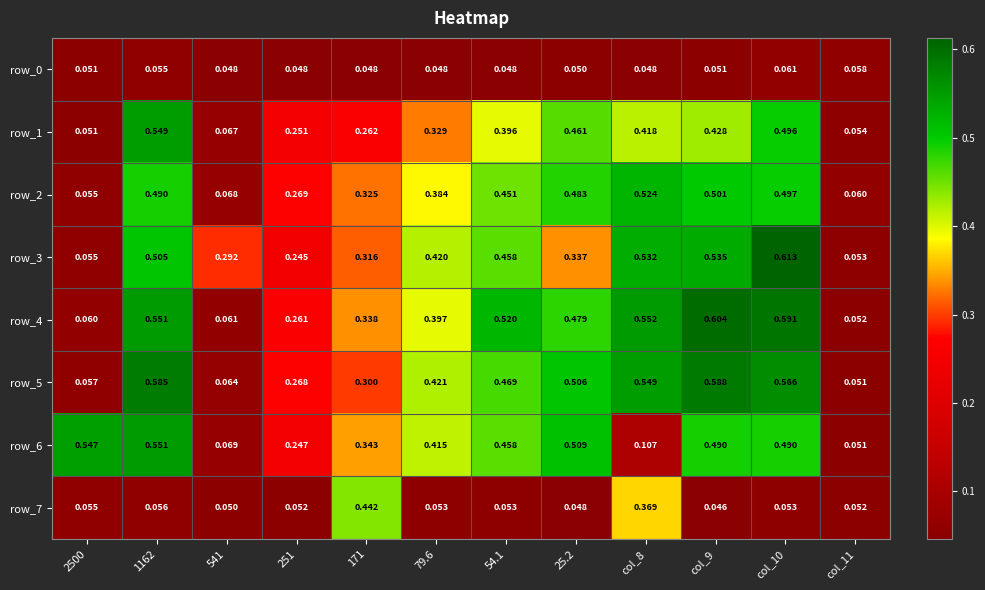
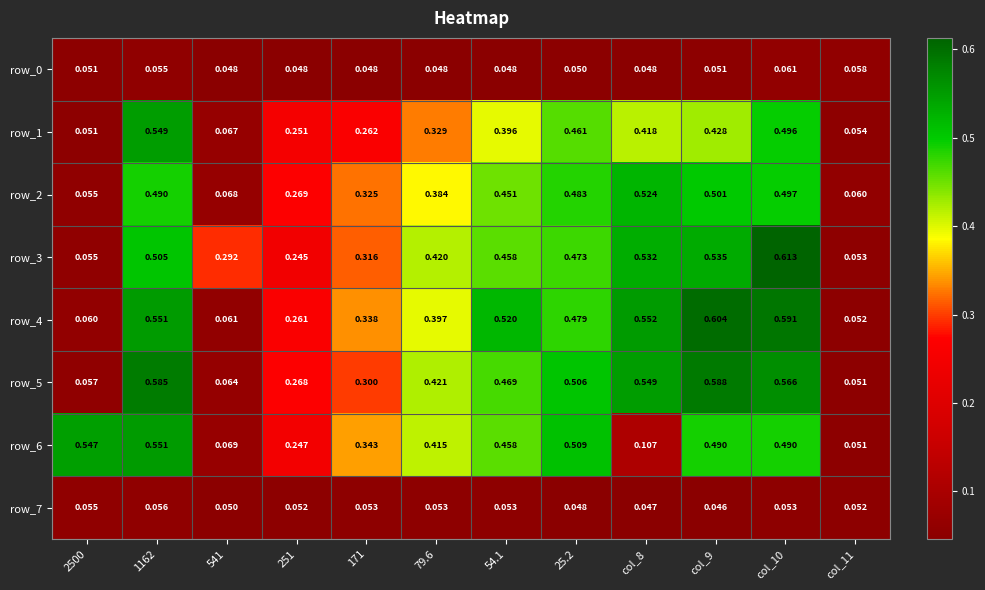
  {
    "row_0": {
      "2500": 0.051,
      "1162": 0.055,
      "541": 0.048,
      "251": 0.048,
      "171": 0.048,
      "79.6": 0.048,
      "54.1": 0.048,
      "25.2": 0.050,
      "col_8": 0.048,
      "col_9": 0.051,
      "col_10": 0.061,
      "col_11": 0.058
    },
    "row_1": {
      "2500": 0.051,
      "1162": 0.549,
      "541": 0.067,
      "251": 0.251,
      "171": 0.262,
      "79.6": 0.329,
      "54.1": 0.396,
      "25.2": 0.461,
      "col_8": 0.418,
      "col_9": 0.428,
      "col_10": 0.496,
      "col_11": 0.054
    },
    "row_2": {
      "2500": 0.055,
      "1162": 0.490,
      "541": 0.068,
      "251": 0.269,
      "171": 0.325,
      "79.6": 0.384,
      "54.1": 0.451,
      "25.2": 0.483,
      "col_8": 0.524,
      "col_9": 0.501,
      "col_10": 0.497,
      "col_11": 0.060
    },
    "row_3": {
      "2500": 0.055,
      "1162": 0.505,
      "541": 0.292,
      "251": 0.245,
      "171": 0.316,
      "79.6": 0.420,
      "54.1": 0.458,
-     "25.2": 0.337,
+     "25.2": 0.473,
      "col_8": 0.532,
      "col_9": 0.535,
      "col_10": 0.613,
      "col_11": 0.053
    },
    "row_4": {
      "2500": 0.060,
      "1162": 0.551,
      "541": 0.061,
      "251": 0.261,
      "171": 0.338,
      "79.6": 0.397,
      "54.1": 0.520,
      "25.2": 0.479,
      "col_8": 0.552,
      "col_9": 0.604,
      "col_10": 0.591,
      "col_11": 0.052
    },
    "row_5": {
      "2500": 0.057,
      "1162": 0.585,
      "541": 0.064,
      "251": 0.268,
      "171": 0.300,
      "79.6": 0.421,
      "54.1": 0.469,
      "25.2": 0.506,
      "col_8": 0.549,
      "col_9": 0.588,
      "col_10": 0.566,
      "col_11": 0.051
    },
    "row_6": {
      "2500": 0.547,
      "1162": 0.551,
      "541": 0.069,
      "251": 0.247,
      "171": 0.343,
      "79.6": 0.415,
      "54.1": 0.458,
      "25.2": 0.509,
      "col_8": 0.107,
      "col_9": 0.490,
      "col_10": 0.490,
      "col_11": 0.051
    },
    "row_7": {
      "2500": 0.055,
      "1162": 0.056,
      "541": 0.050,
      "251": 0.052,
-     "171": 0.442,
+     "171": 0.053,
      "79.6": 0.053,
      "54.1": 0.053,
      "25.2": 0.048,
-     "col_8": 0.369,
+     "col_8": 0.047,
      "col_9": 0.046,
      "col_10": 0.053,
      "col_11": 0.052
    }
  }
